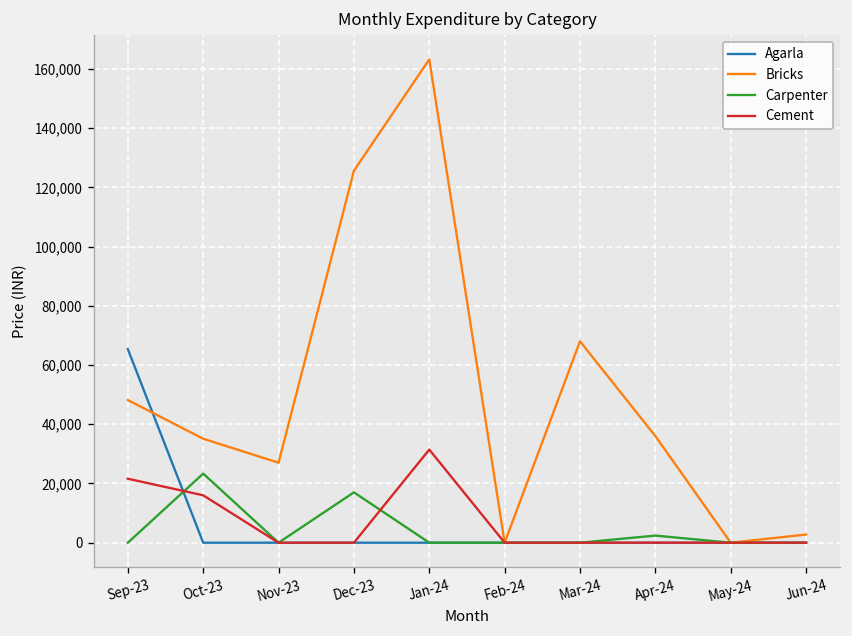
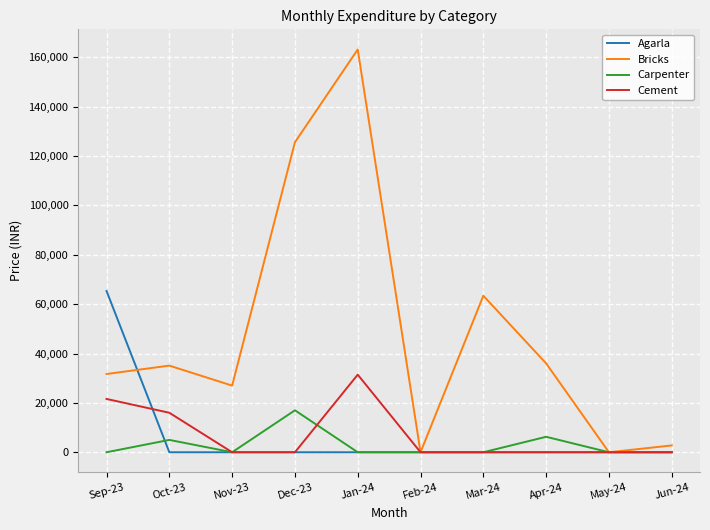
  {
    "Agarla": {
      "Sep-23": "65,000",
      "Oct-23": "0"
    },
    "Bricks": {
-     "Sep-23": "48,000",
+     "Sep-23": "32,000",
      "Oct-23": "35,000",
      "Nov-23": "27,000",
      "Dec-23": "126,000",
      "Jan-24": "163,000",
-     "Mar-24": "68,000",
+     "Mar-24": "63,000",
      "Apr-24": "36,000",
      "Jun-24": "3,000"
    },
    "Carpenter": {
      "Sep-23": "0",
-     "Oct-23": "23,000",
+     "Oct-23": "5,000",
      "Dec-23": "17,000",
-     "Apr-24": "2,000"
+     "Apr-24": "6,000"
    },
    "Cement": {
      "Sep-23": "22,000",
      "Oct-23": "16,000",
      "Jan-24": "31,000"
    }
  }
